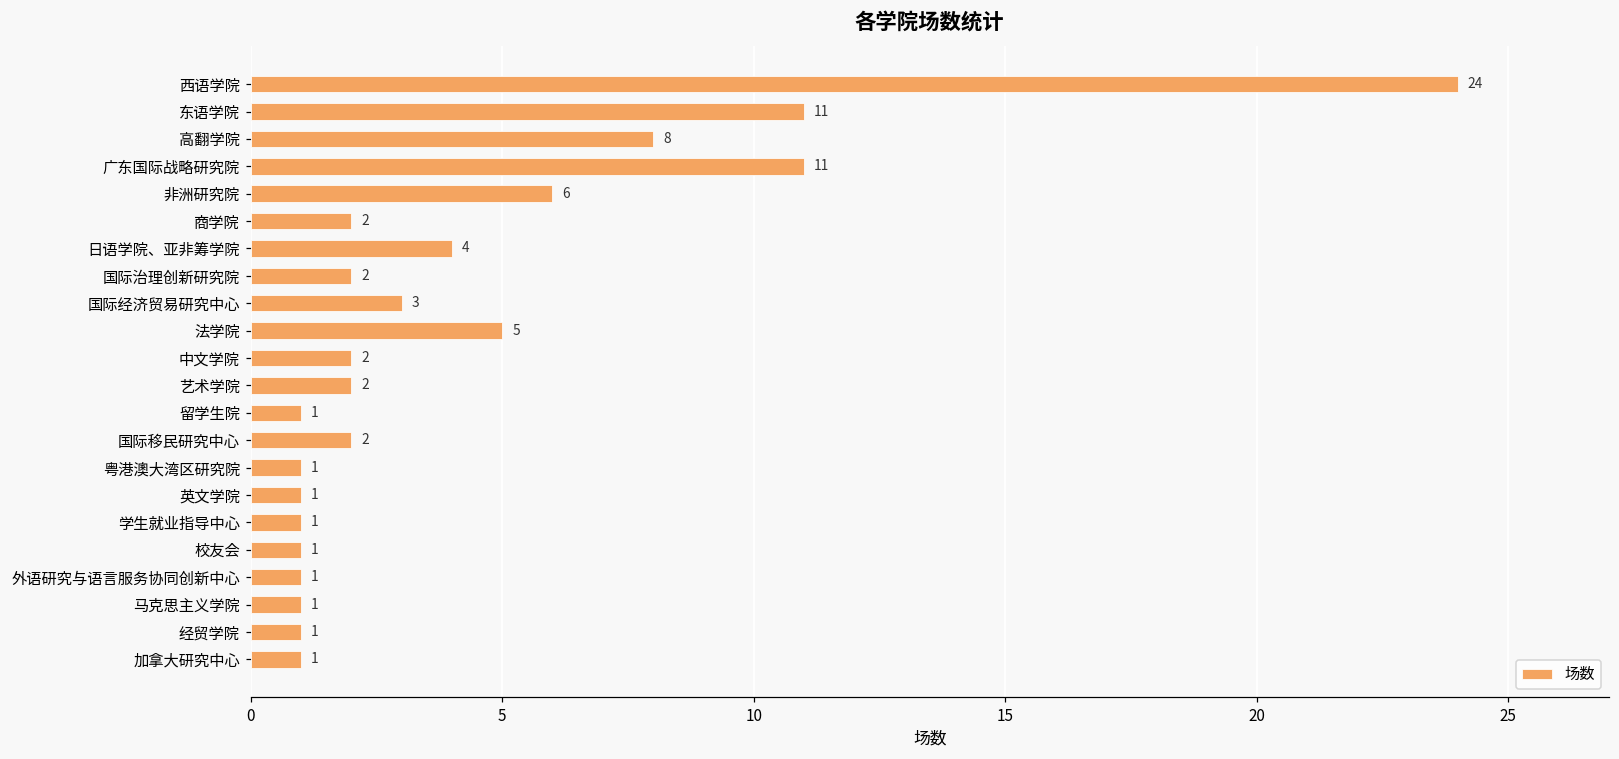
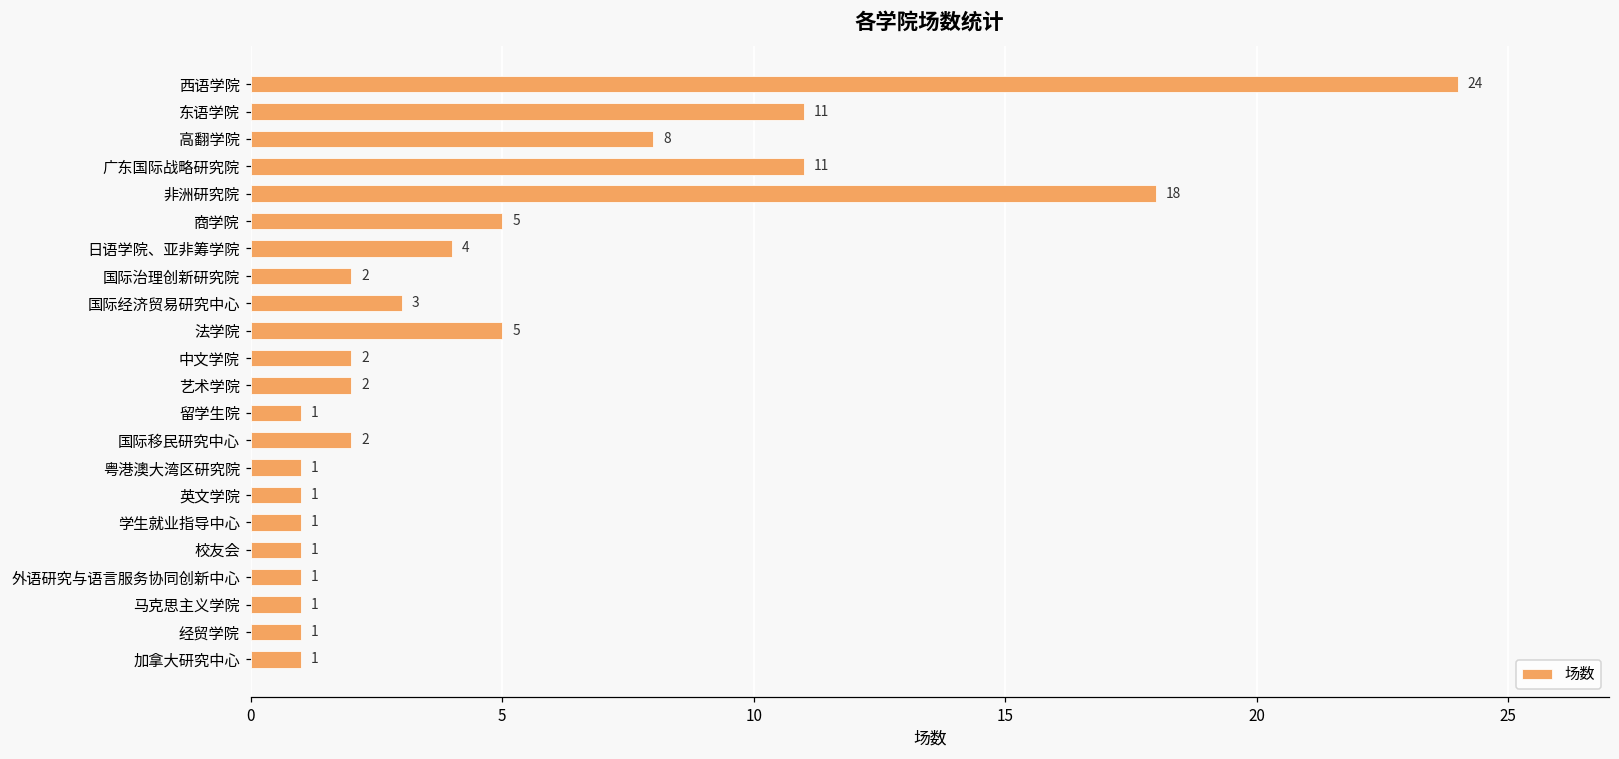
  {
    "西语学院": 24,
    "东语学院": 11,
    "高翻学院": 8,
    "广东国际战略研究院": 11,
-   "非洲研究院": 6,
-   "商学院": 2,
+   "非洲研究院": 18,
+   "商学院": 5,
    "日语学院、亚非筹学院": 4,
    "国际治理创新研究院": 2,
    "国际经济贸易研究中心": 3,
    "法学院": 5,
    "中文学院": 2,
    "艺术学院": 2,
    "留学生院": 1,
    "国际移民研究中心": 2,
    "粤港澳大湾区研究院": 1,
    "英文学院": 1,
    "学生就业指导中心": 1,
    "校友会": 1,
    "外语研究与语言服务协同创新中心": 1,
    "马克思主义学院": 1,
    "经贸学院": 1,
    "加拿大研究中心": 1
  }
